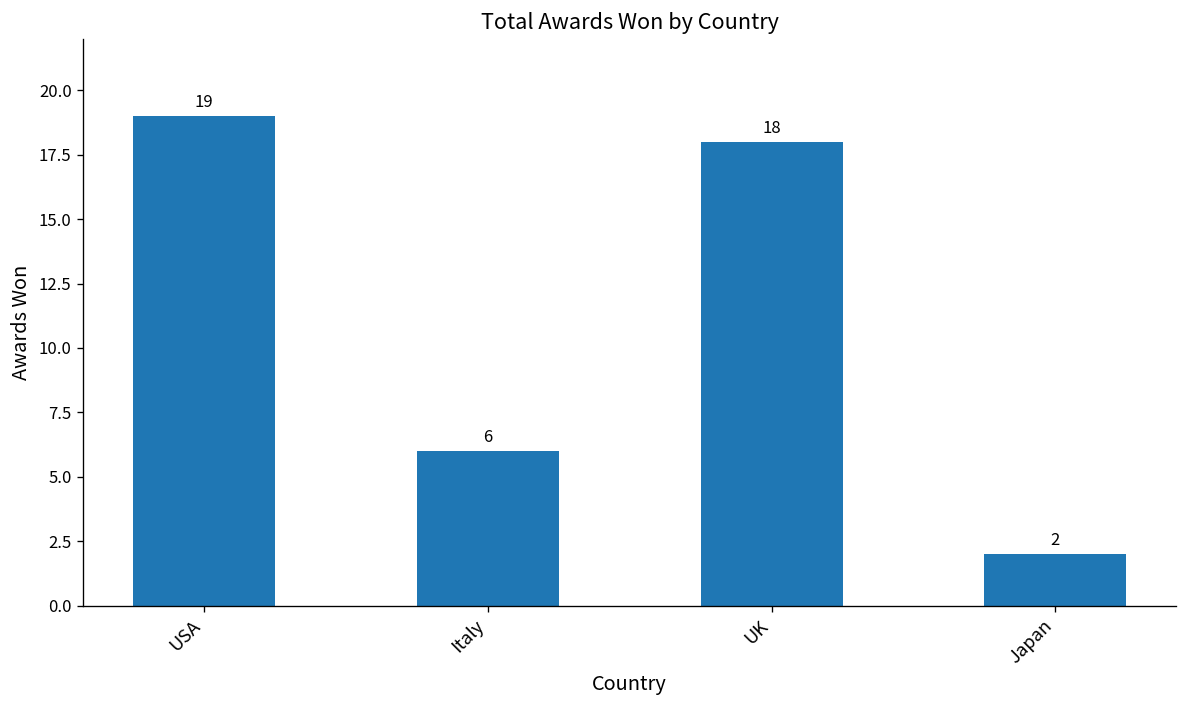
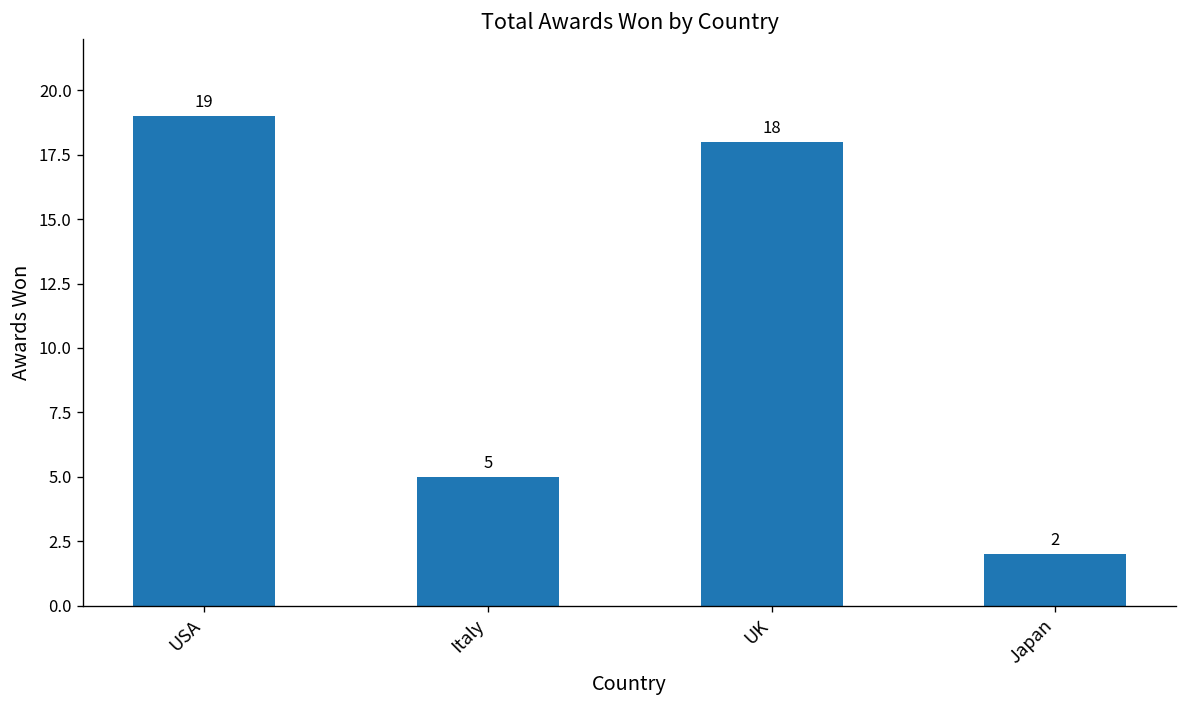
  {
    "USA": 19,
-   "Italy": 6,
+   "Italy": 5,
    "UK": 18,
    "Japan": 2
  }
